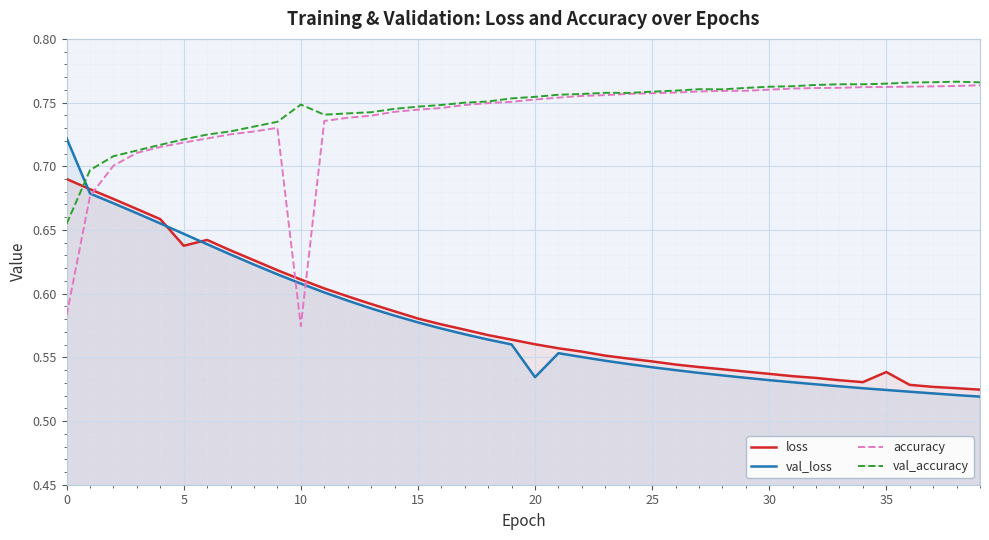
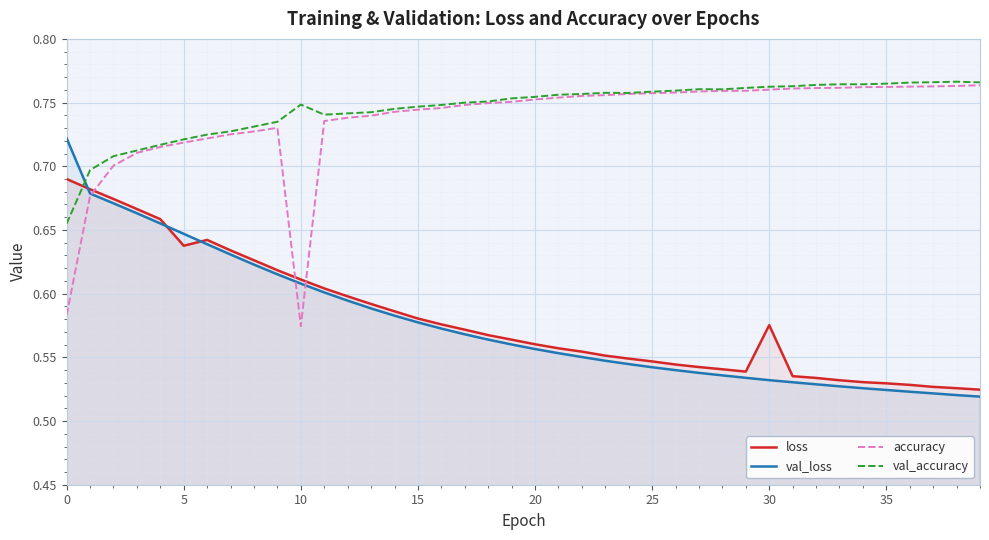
  {
    "loss": {
      "0": 0.690,
      "5": 0.638,
      "10": 0.611,
      "15": 0.580,
      "20": 0.560,
      "25": 0.547,
-     "30": 0.537,
-     "35": 0.538
+     "30": 0.575,
+     "35": 0.530
    },
    "val_loss": {
      "0": 0.722,
      "5": 0.647,
      "10": 0.608,
      "15": 0.577,
-     "20": 0.534,
+     "20": 0.557,
      "25": 0.542,
      "30": 0.532,
      "35": 0.524
    },
    "accuracy": {
      "0": 0.583,
      "5": 0.719,
      "10": 0.575,
      "15": 0.744,
      "20": 0.752,
      "30": 0.760,
      "35": 0.762
    },
    "val_accuracy": {
      "0": 0.655,
      "5": 0.721,
      "10": 0.748,
      "15": 0.747,
      "20": 0.755,
      "30": 0.762,
      "35": 0.765
    }
  }
